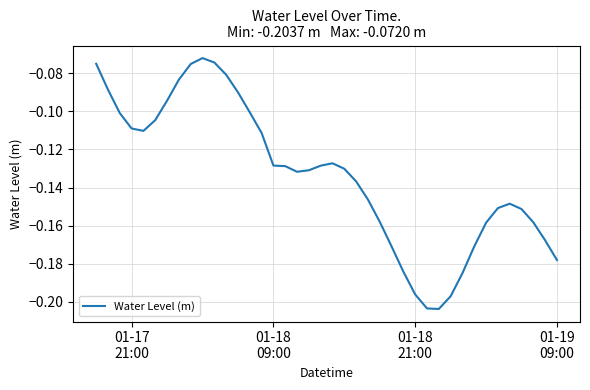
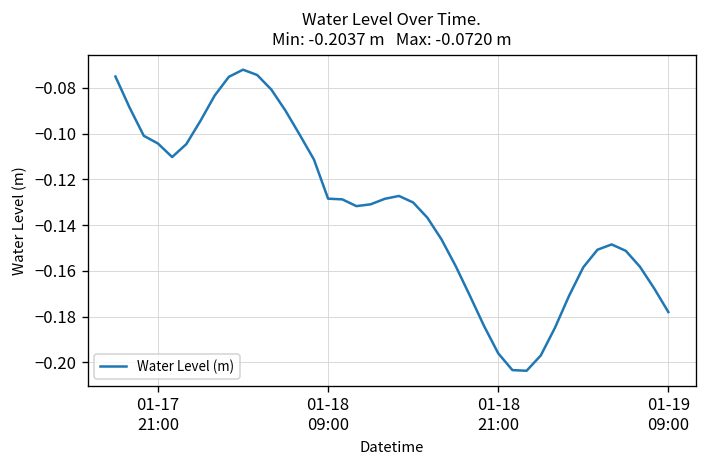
  {
-   "01-17 21:00": -0.109,
+   "01-17 21:00": -0.104,
    "01-18 09:00": -0.128,
    "01-18 21:00": -0.196,
    "01-19 09:00": -0.178
  }
